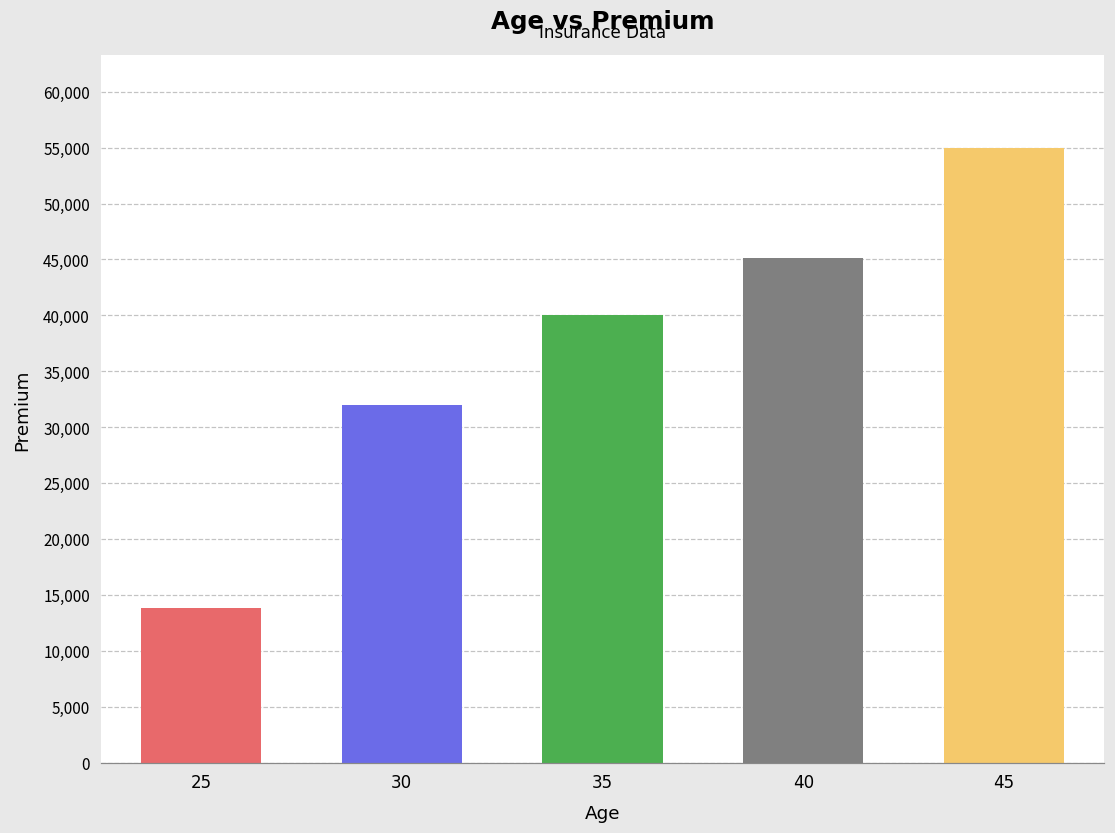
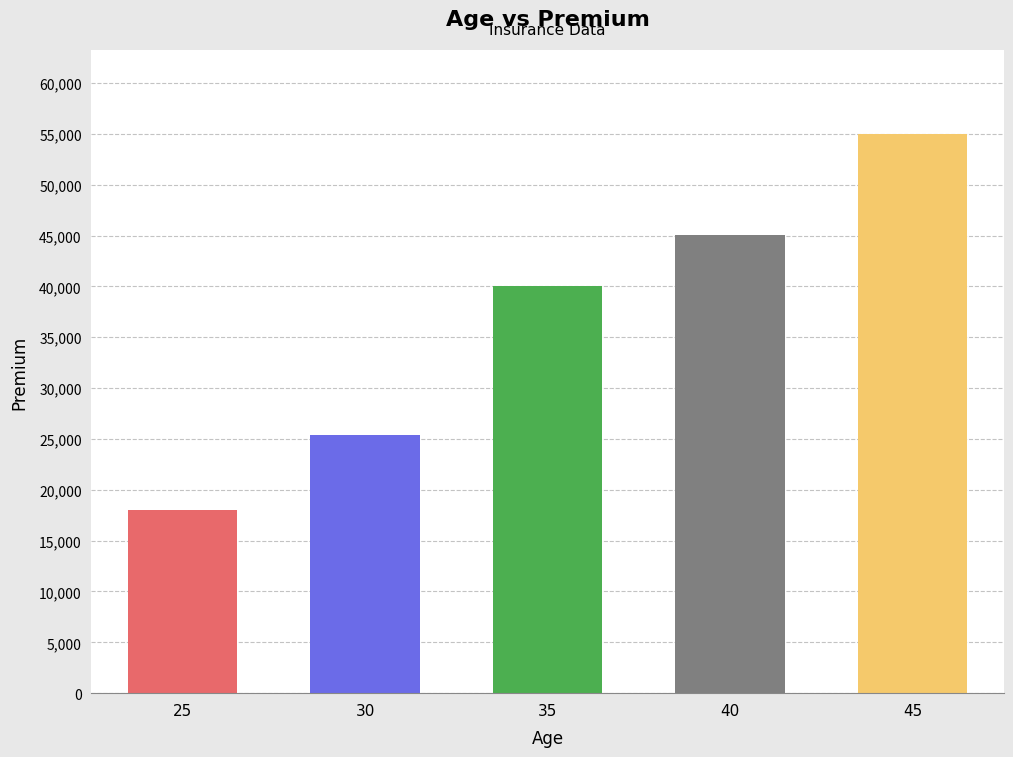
  {
-   "25": "13,800",
-   "30": "32,000",
+   "25": "18,000",
+   "30": "25,300",
    "35": "40,000",
    "40": "45,100",
    "45": "55,000"
  }
